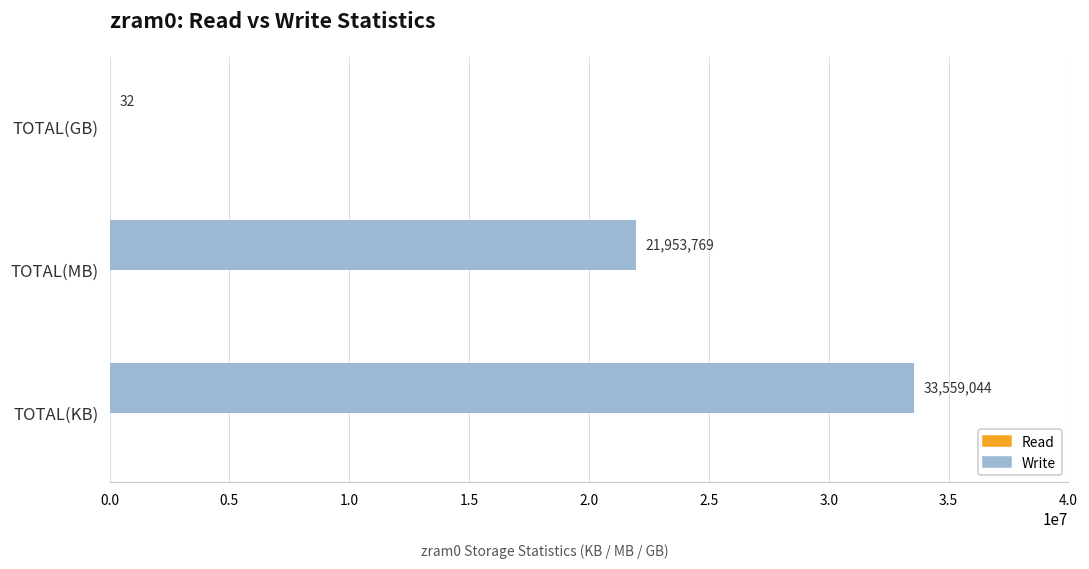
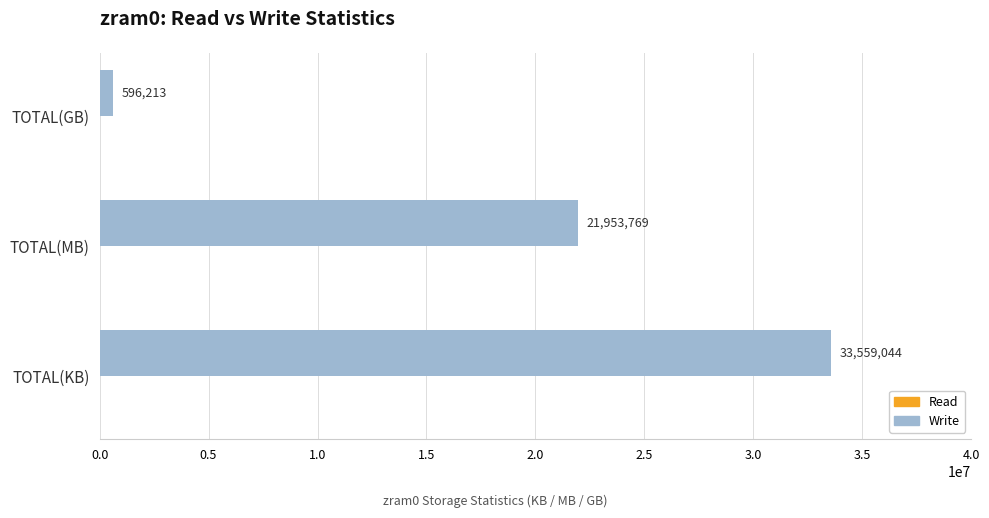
  {
    "Read": {
      "TOTAL(GB)": "0",
      "TOTAL(MB)": "0",
      "TOTAL(KB)": "0"
    },
    "Write": {
-     "TOTAL(GB)": "32",
+     "TOTAL(GB)": "596,213",
      "TOTAL(MB)": "21,953,769",
      "TOTAL(KB)": "33,559,044"
    }
  }
